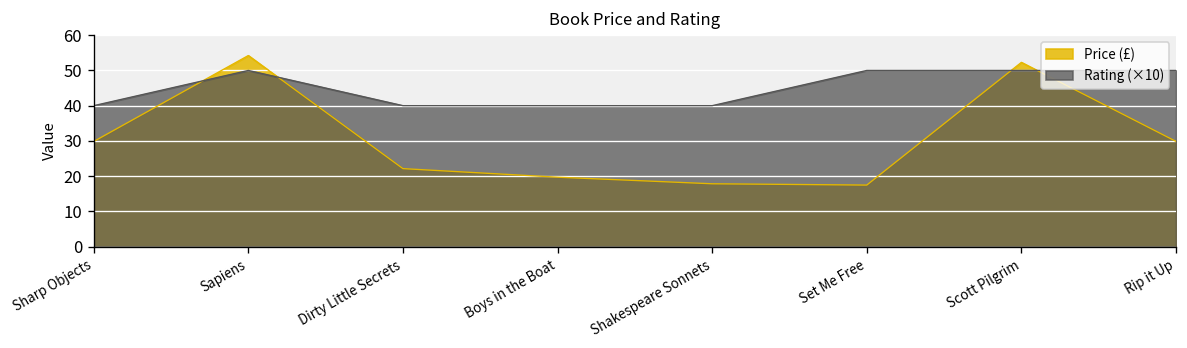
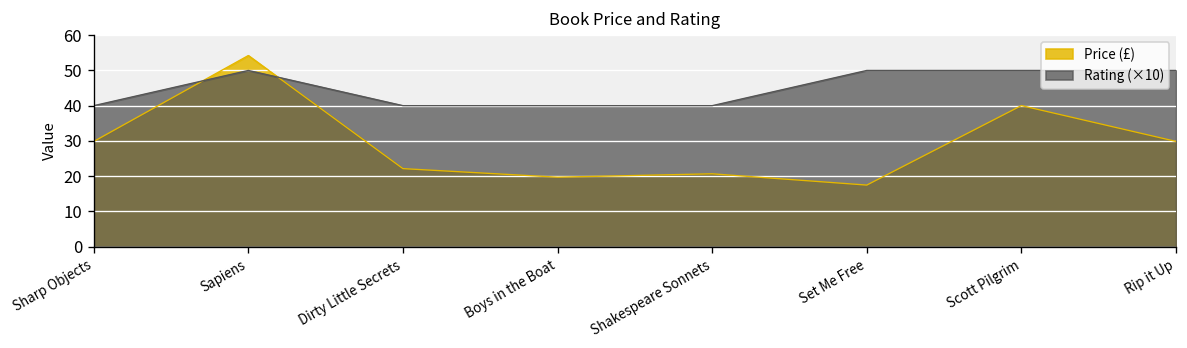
  {
    "Price (£)": {
      "Sharp Objects": 30,
      "Sapiens": 54,
      "Dirty Little Secrets": 22,
      "Boys in the Boat": 20,
-     "Shakespeare Sonnets": 18,
+     "Shakespeare Sonnets": 21,
      "Set Me Free": 17,
-     "Scott Pilgrim": 52,
+     "Scott Pilgrim": 40,
      "Rip it Up": 30
    },
    "Rating (×10)": {
      "Sharp Objects": 40,
      "Sapiens": 50,
      "Dirty Little Secrets": 40,
      "Boys in the Boat": 40,
      "Shakespeare Sonnets": 40,
      "Set Me Free": 50,
      "Scott Pilgrim": 50,
      "Rip it Up": 50
    }
  }
